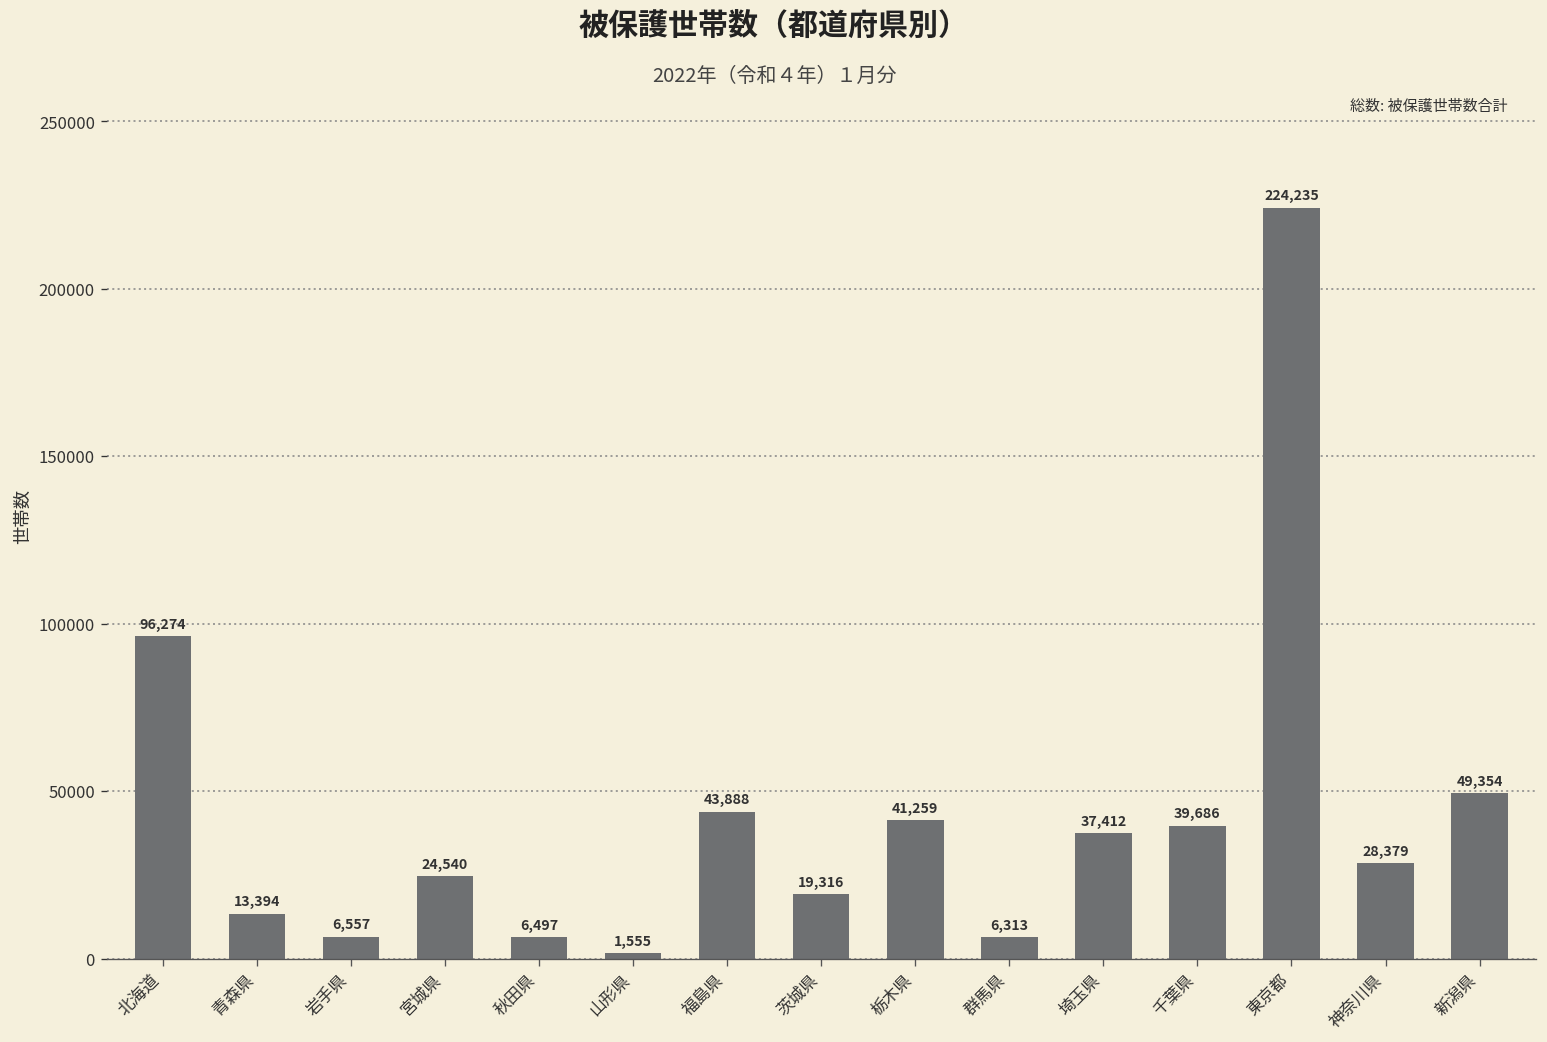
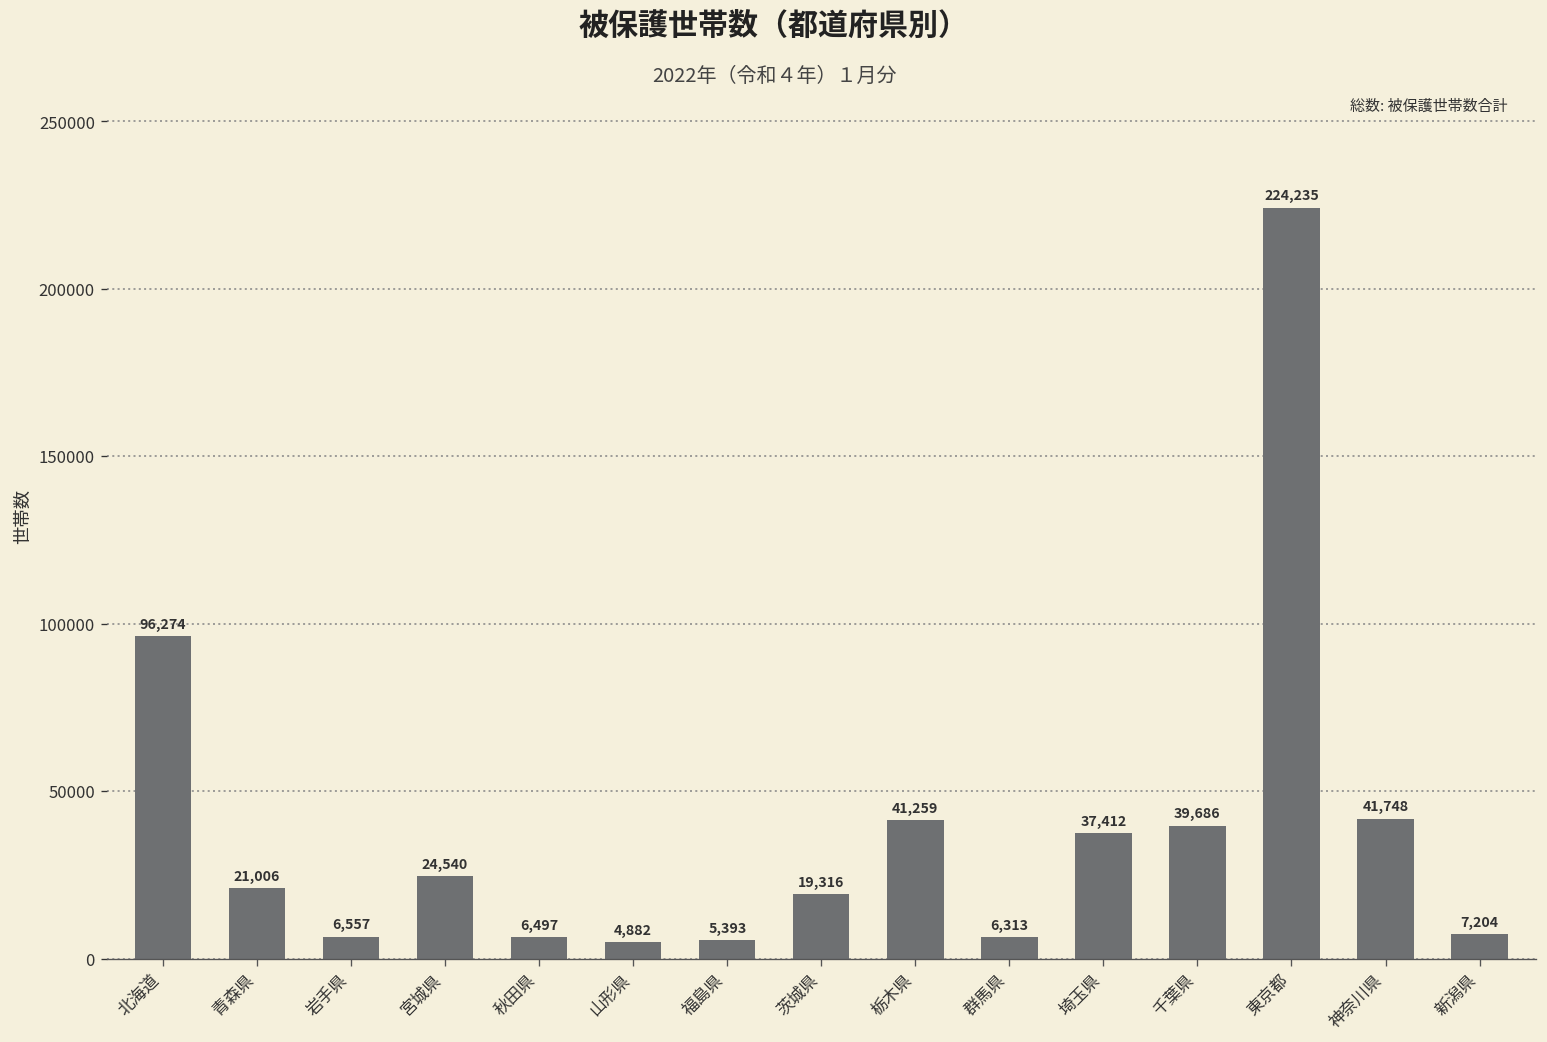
  {
    "北海道": "96,274",
-   "青森県": "13,394",
+   "青森県": "21,006",
    "岩手県": "6,557",
    "宮城県": "24,540",
    "秋田県": "6,497",
-   "山形県": "1,555",
-   "福島県": "43,888",
+   "山形県": "4,882",
+   "福島県": "5,393",
    "茨城県": "19,316",
    "栃木県": "41,259",
    "群馬県": "6,313",
    "埼玉県": "37,412",
    "千葉県": "39,686",
    "東京都": "224,235",
-   "神奈川県": "28,379",
-   "新潟県": "49,354"
+   "神奈川県": "41,748",
+   "新潟県": "7,204"
  }
